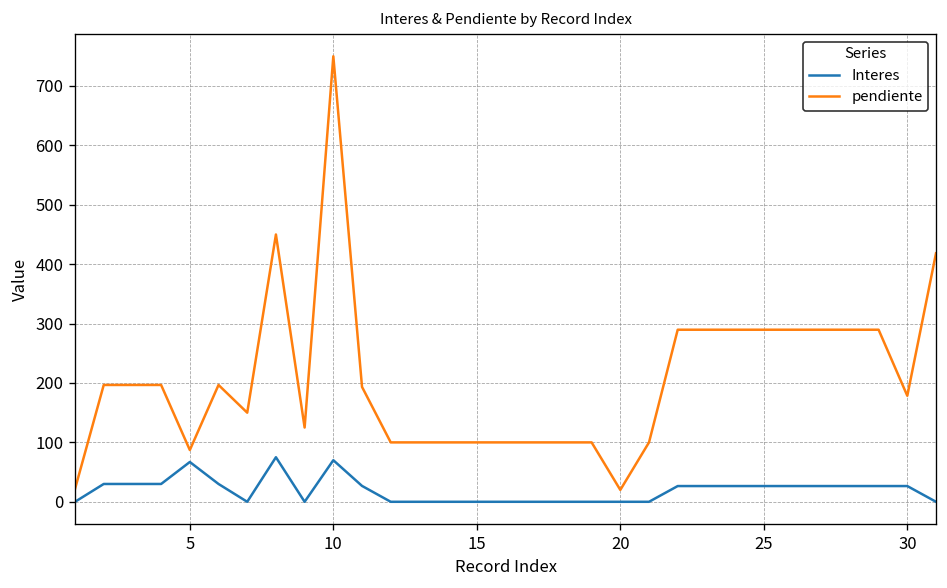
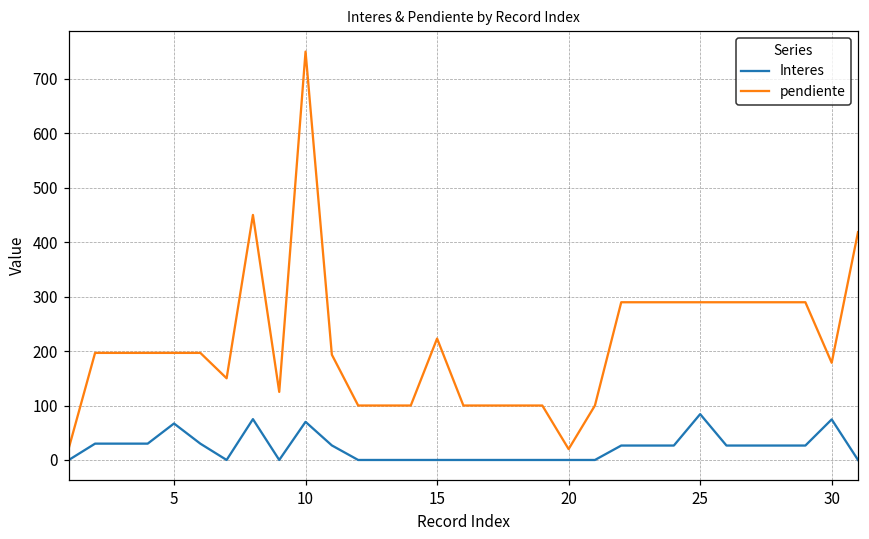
  {
    "Interes": {
      "5": 70,
      "10": 70,
      "15": 0,
      "20": 0,
-     "25": 30,
-     "30": 30
+     "25": 80,
+     "30": 70
    },
    "pendiente": {
-     "5": 90,
+     "5": 200,
      "10": 750,
-     "15": 100,
+     "15": 220,
      "20": 20,
      "25": 290,
      "30": 180
    }
  }
